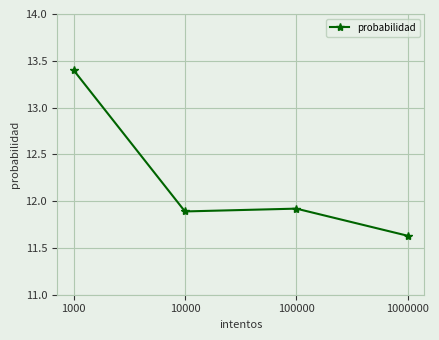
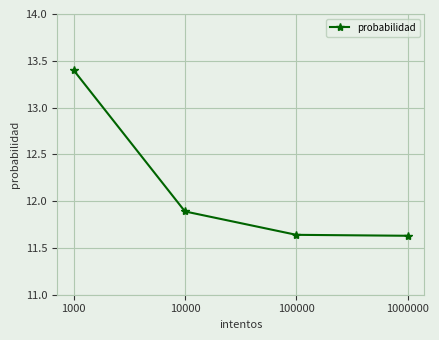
  {
    "1000": 13.4,
    "10000": 11.9,
-   "100000": 11.9,
+   "100000": 11.6,
    "1000000": 11.6
  }
